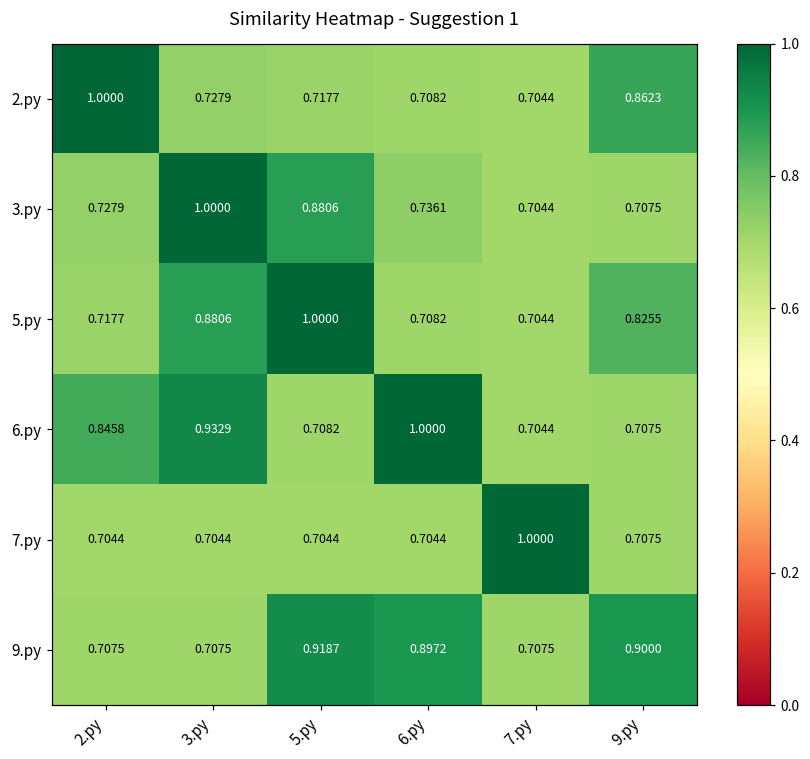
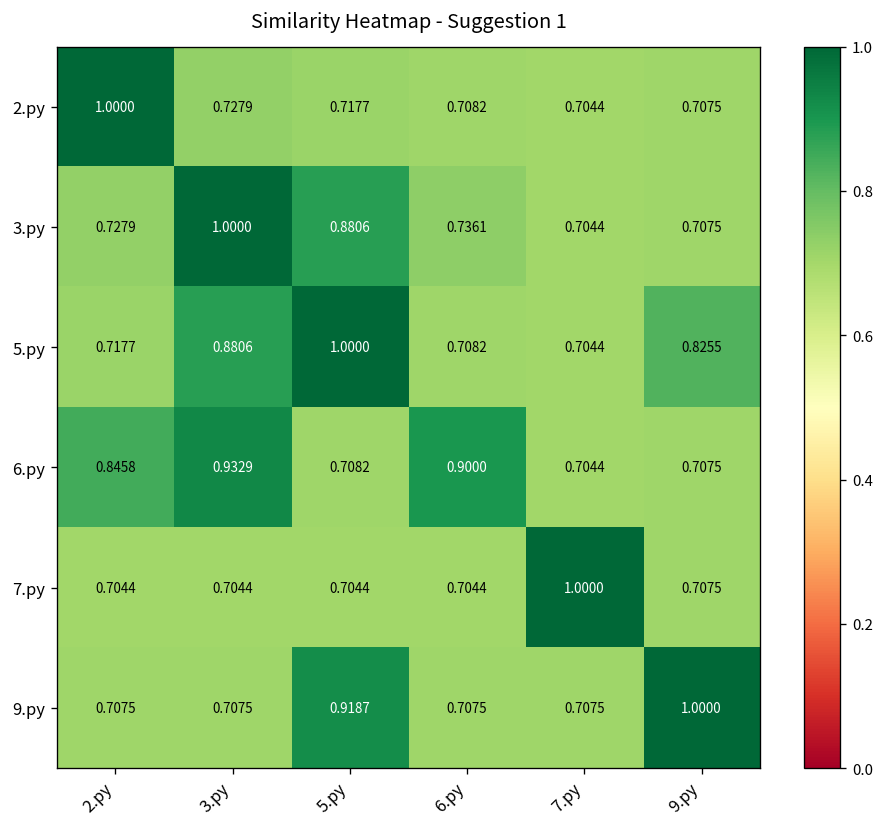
  {
    "2.py": {
      "2.py": 1.0000,
      "3.py": 0.7279,
      "5.py": 0.7177,
      "6.py": 0.7082,
      "7.py": 0.7044,
-     "9.py": 0.8623
+     "9.py": 0.7075
    },
    "3.py": {
      "2.py": 0.7279,
      "3.py": 1.0000,
      "5.py": 0.8806,
      "6.py": 0.7361,
      "7.py": 0.7044,
      "9.py": 0.7075
    },
    "5.py": {
      "2.py": 0.7177,
      "3.py": 0.8806,
      "5.py": 1.0000,
      "6.py": 0.7082,
      "7.py": 0.7044,
      "9.py": 0.8255
    },
    "6.py": {
      "2.py": 0.8458,
      "3.py": 0.9329,
      "5.py": 0.7082,
-     "6.py": 1.0000,
+     "6.py": 0.9000,
      "7.py": 0.7044,
      "9.py": 0.7075
    },
    "7.py": {
      "2.py": 0.7044,
      "3.py": 0.7044,
      "5.py": 0.7044,
      "6.py": 0.7044,
      "7.py": 1.0000,
      "9.py": 0.7075
    },
    "9.py": {
      "2.py": 0.7075,
      "3.py": 0.7075,
      "5.py": 0.9187,
-     "6.py": 0.8972,
+     "6.py": 0.7075,
      "7.py": 0.7075,
-     "9.py": 0.9000
+     "9.py": 1.0000
    }
  }
